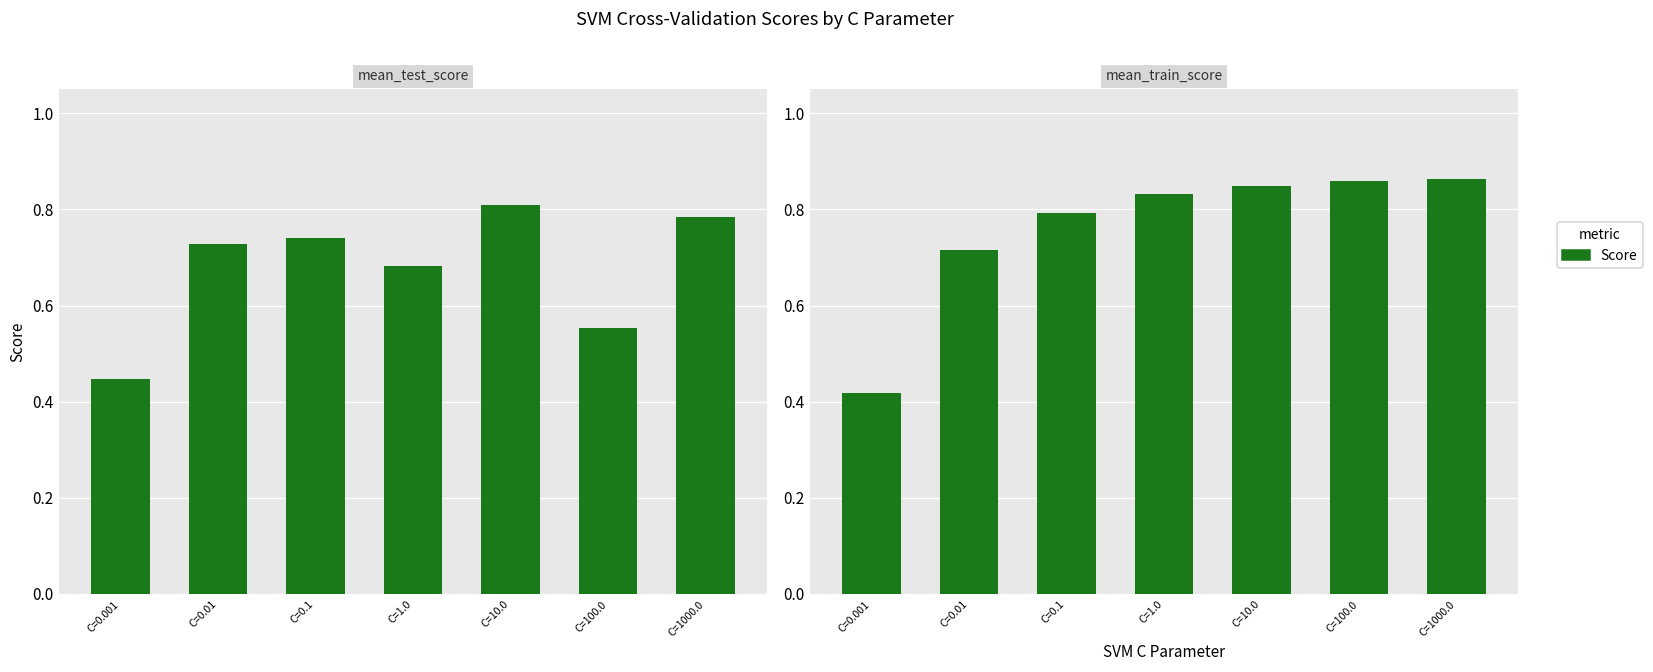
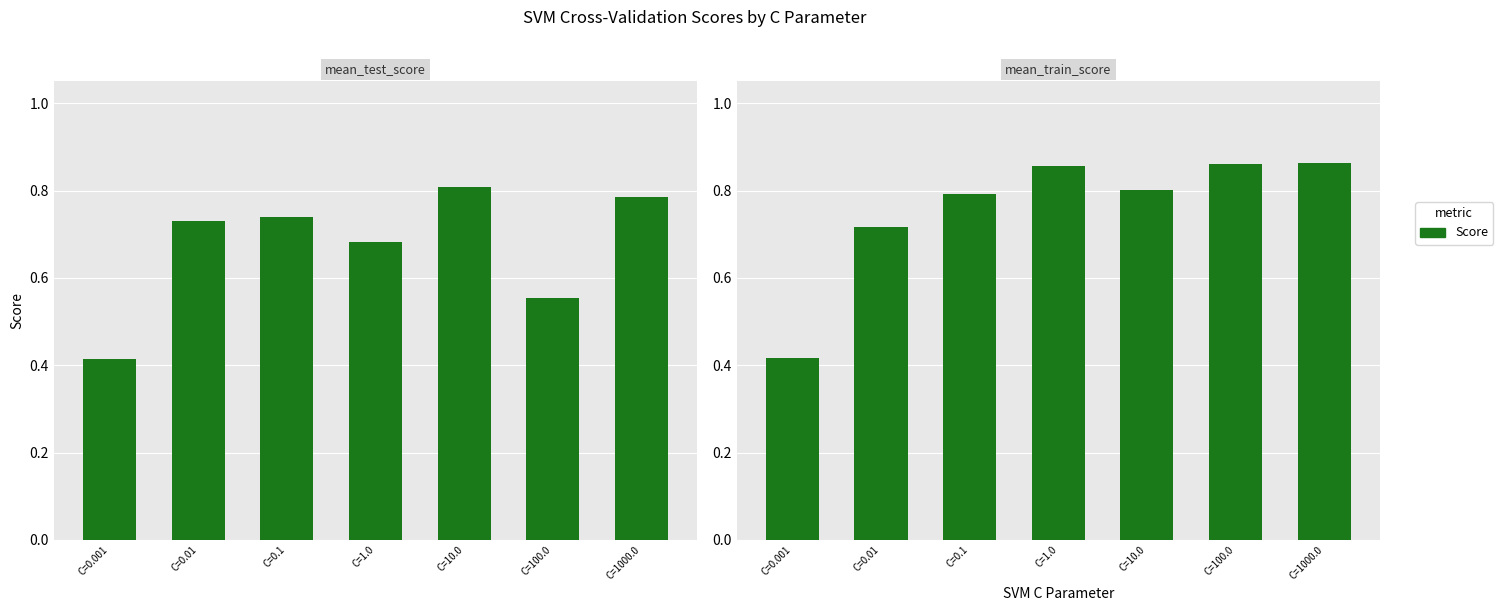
  {
    "mean_test_score": {
-     "C=0.001": 0.45,
+     "C=0.001": 0.41,
      "C=0.01": 0.73,
      "C=0.1": 0.74,
      "C=1.0": 0.68,
      "C=10.0": 0.81,
      "C=100.0": 0.55,
      "C=1000.0": 0.78
    },
    "mean_train_score": {
      "C=0.001": 0.42,
      "C=0.01": 0.72,
      "C=0.1": 0.79,
-     "C=1.0": 0.83,
-     "C=10.0": 0.85,
+     "C=1.0": 0.86,
+     "C=10.0": 0.80,
      "C=100.0": 0.86,
      "C=1000.0": 0.86
    }
  }
